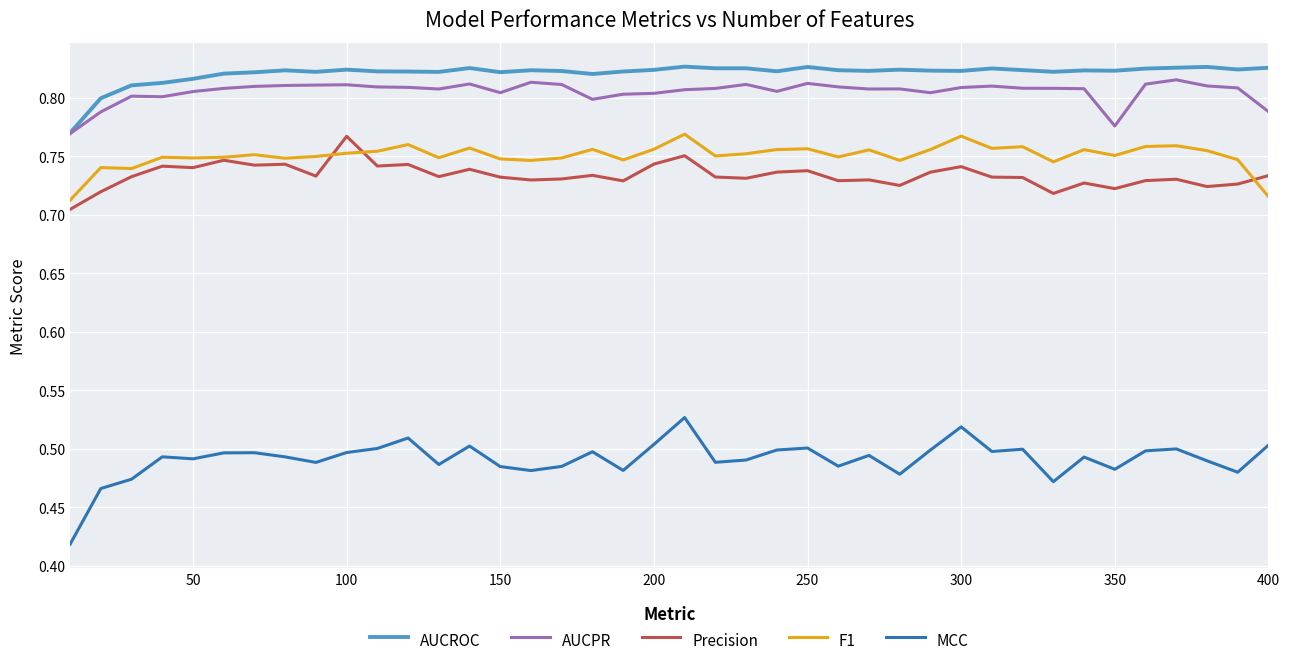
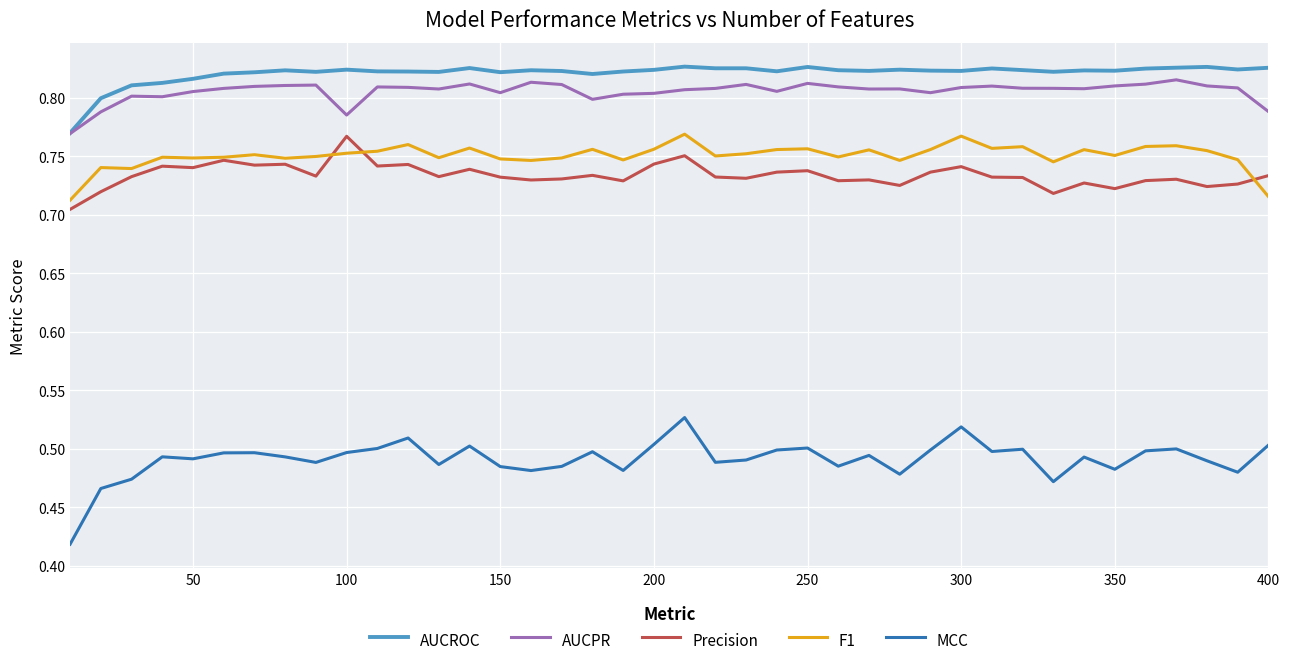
  {
    "AUCPR": {
      "50": 0.805,
-     "100": 0.811,
+     "100": 0.785,
      "150": 0.804,
      "200": 0.804,
      "250": 0.812,
      "300": 0.809,
-     "350": 0.776,
+     "350": 0.810,
      "400": 0.788
    },
    "Precision": {
      "50": 0.740,
      "100": 0.767,
      "150": 0.732,
      "200": 0.743,
      "250": 0.738,
      "300": 0.741,
      "350": 0.722,
      "400": 0.733
    },
    "F1": {
      "50": 0.748,
      "100": 0.753,
      "150": 0.748,
      "200": 0.756,
      "250": 0.756,
      "300": 0.767,
      "350": 0.751,
      "400": 0.715
    }
  }
